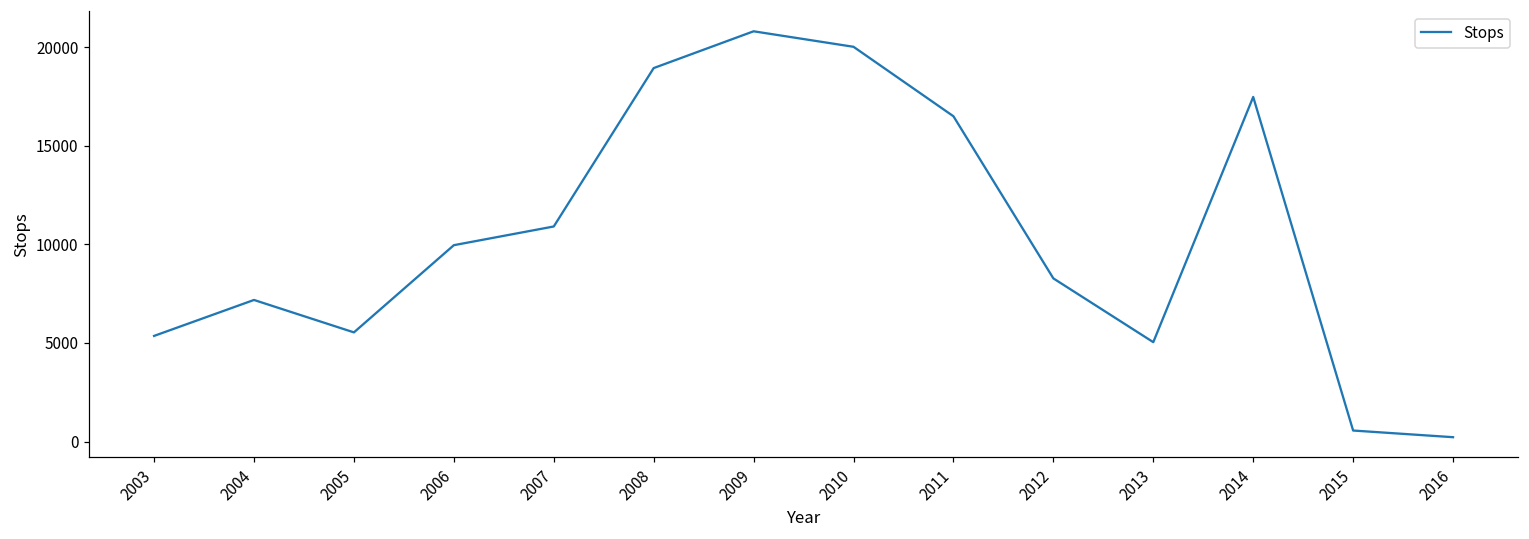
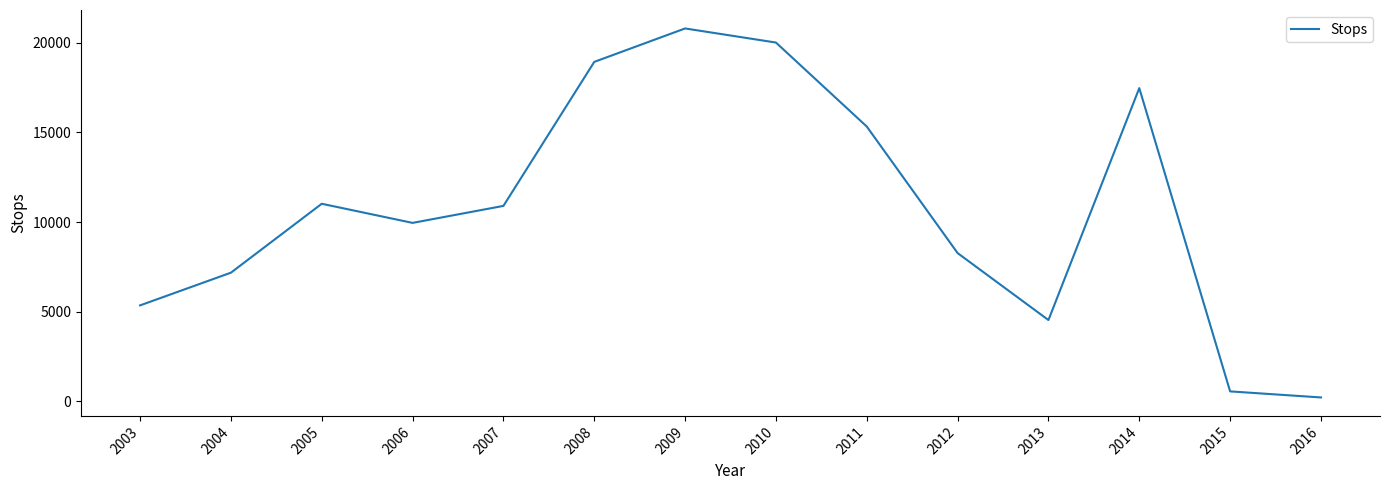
  {
    "2003": 5400,
    "2004": 7200,
-   "2005": 5500,
+   "2005": 11000,
    "2006": 10000,
    "2007": 10900,
    "2008": 18900,
    "2009": 20800,
    "2010": 20000,
-   "2011": 16500,
+   "2011": 15300,
    "2012": 8300,
-   "2013": 5000,
+   "2013": 4500,
    "2014": 17500,
    "2015": 600,
    "2016": 200
  }
